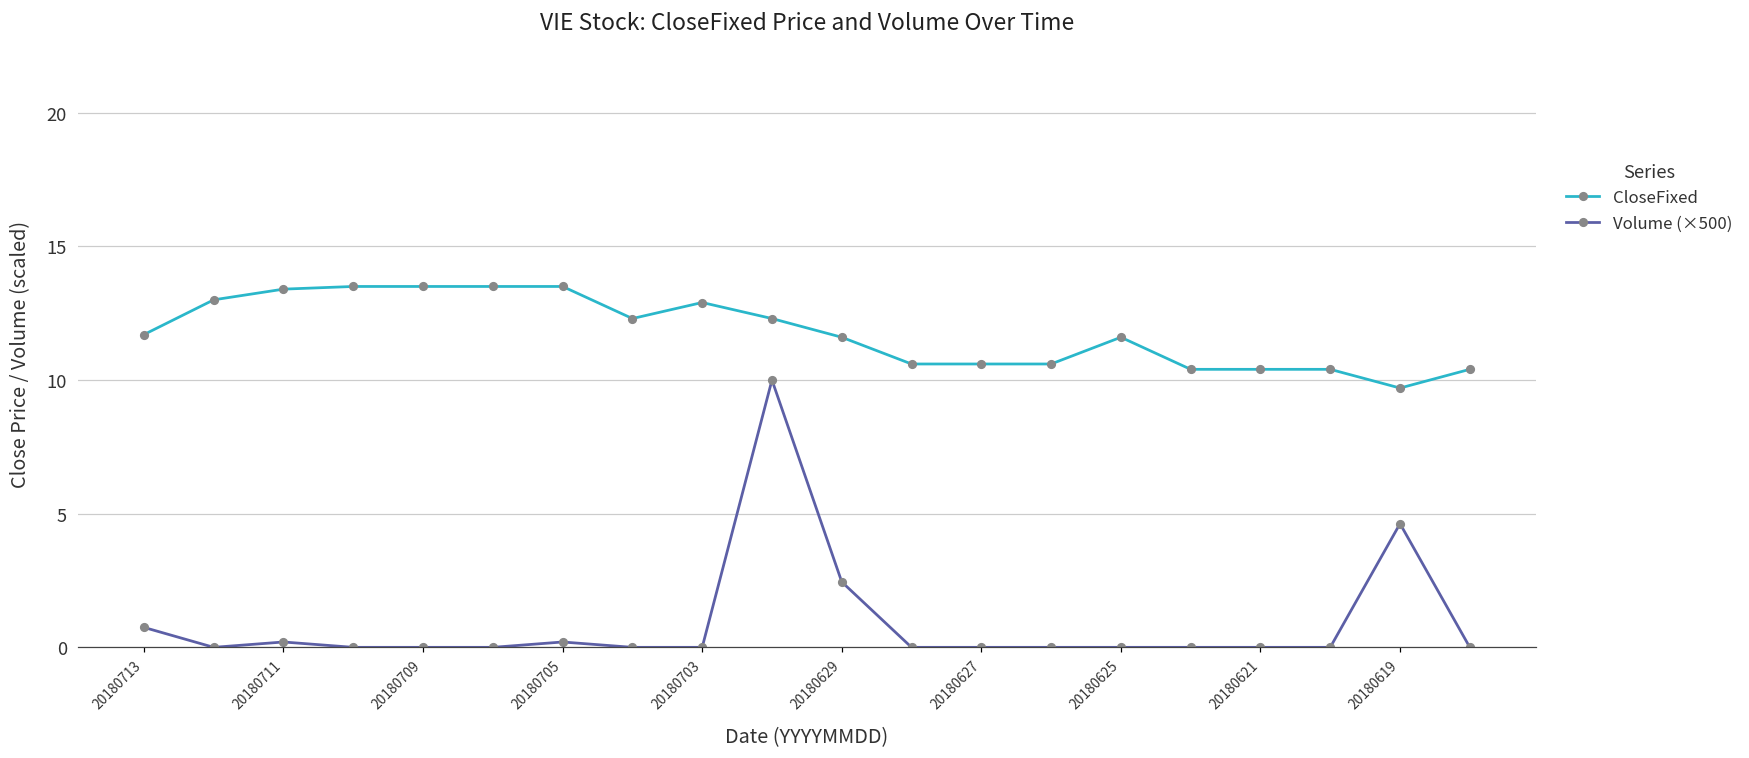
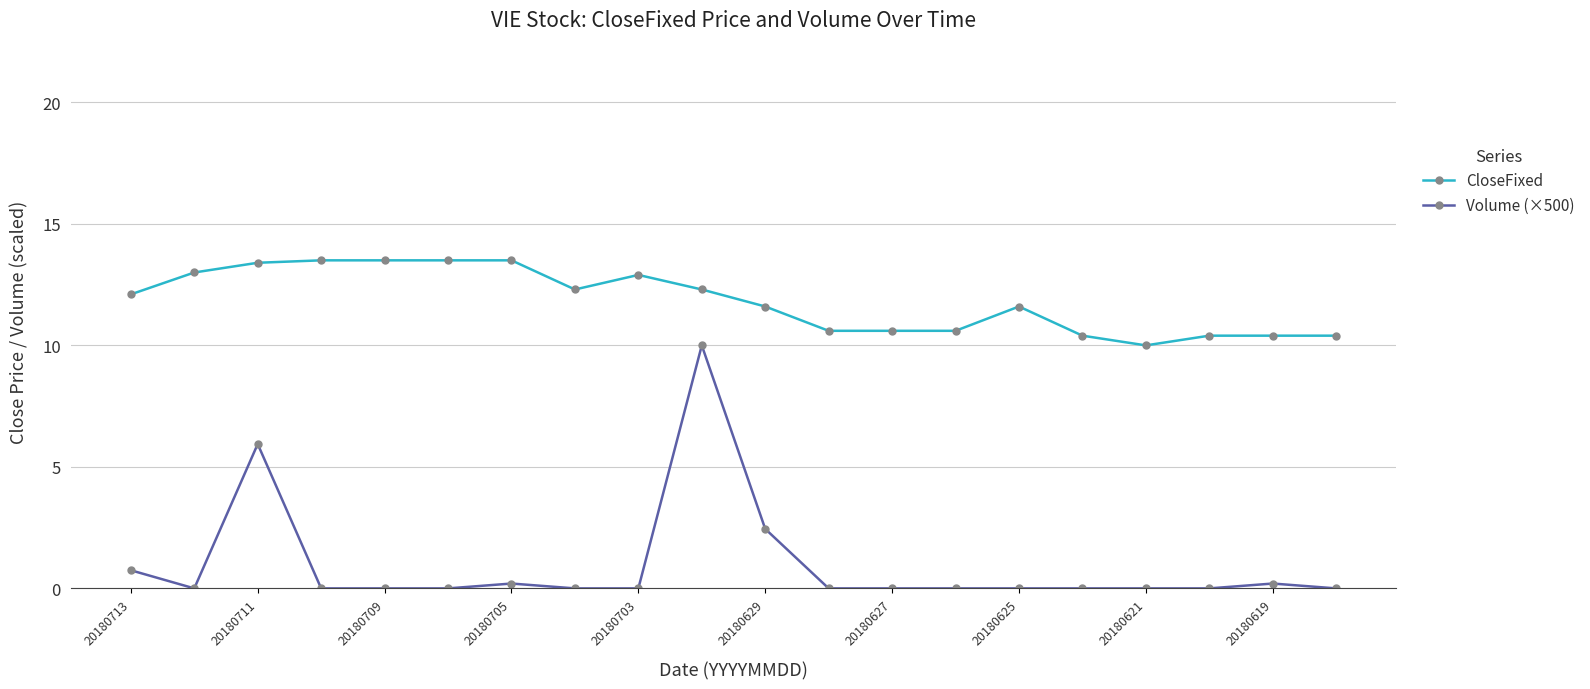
  {
    "CloseFixed": {
-     "20180713": 11.7,
+     "20180713": 12.1,
      "20180711": 13.4,
      "20180709": 13.5,
      "20180705": 13.5,
      "20180703": 12.9,
      "20180629": 11.6,
      "20180627": 10.6,
      "20180625": 11.6,
-     "20180621": 10.4,
-     "20180619": 9.7
+     "20180621": 10.0,
+     "20180619": 10.4
    },
    "Volume (×500)": {
      "20180713": 0.7,
-     "20180711": 0.2,
+     "20180711": 5.9,
      "20180709": 0.0,
      "20180705": 0.2,
      "20180703": 0.0,
      "20180629": 2.4,
      "20180627": 0.0,
      "20180625": 0.0,
      "20180621": 0.0,
-     "20180619": 4.6
+     "20180619": 0.2
    }
  }
